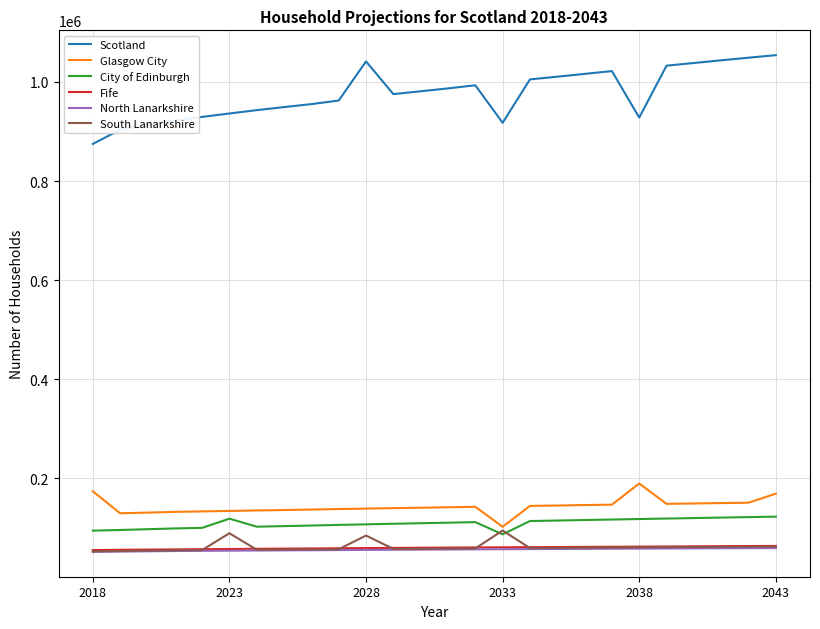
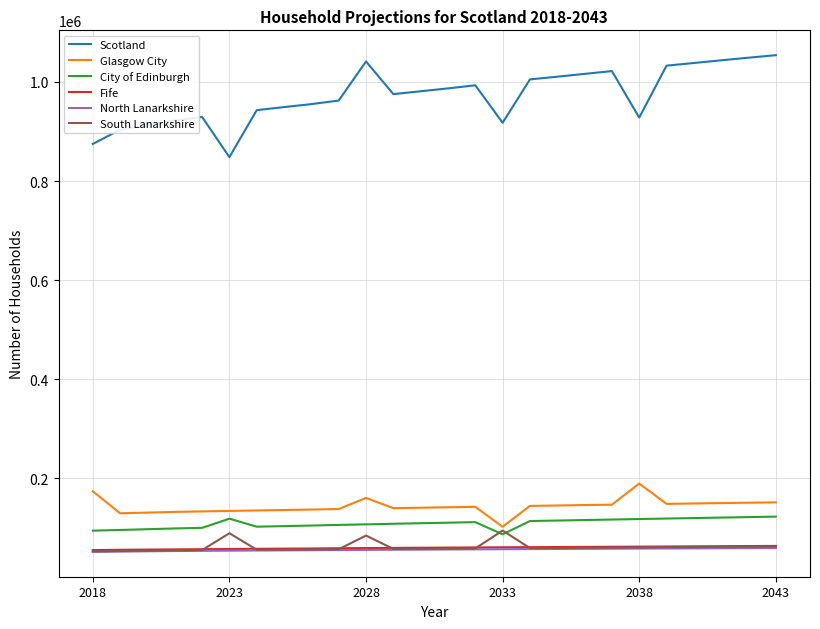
  {
    "Scotland": {
      "2018": 870000,
-     "2023": 940000,
+     "2023": 850000,
      "2028": 1040000,
      "2033": 920000,
      "2038": 930000,
      "2043": 1050000
    },
    "Glasgow City": {
      "2018": 170000,
      "2023": 130000,
-     "2028": 140000,
+     "2028": 160000,
      "2033": 100000,
      "2038": 190000,
-     "2043": 170000
+     "2043": 150000
    },
    "City of Edinburgh": {
      "2018": 90000,
      "2023": 120000,
      "2028": 110000,
      "2033": 90000,
      "2038": 120000,
      "2043": 120000
    },
    "South Lanarkshire": {
      "2023": 90000,
      "2028": 80000,
      "2033": 90000
    }
  }
